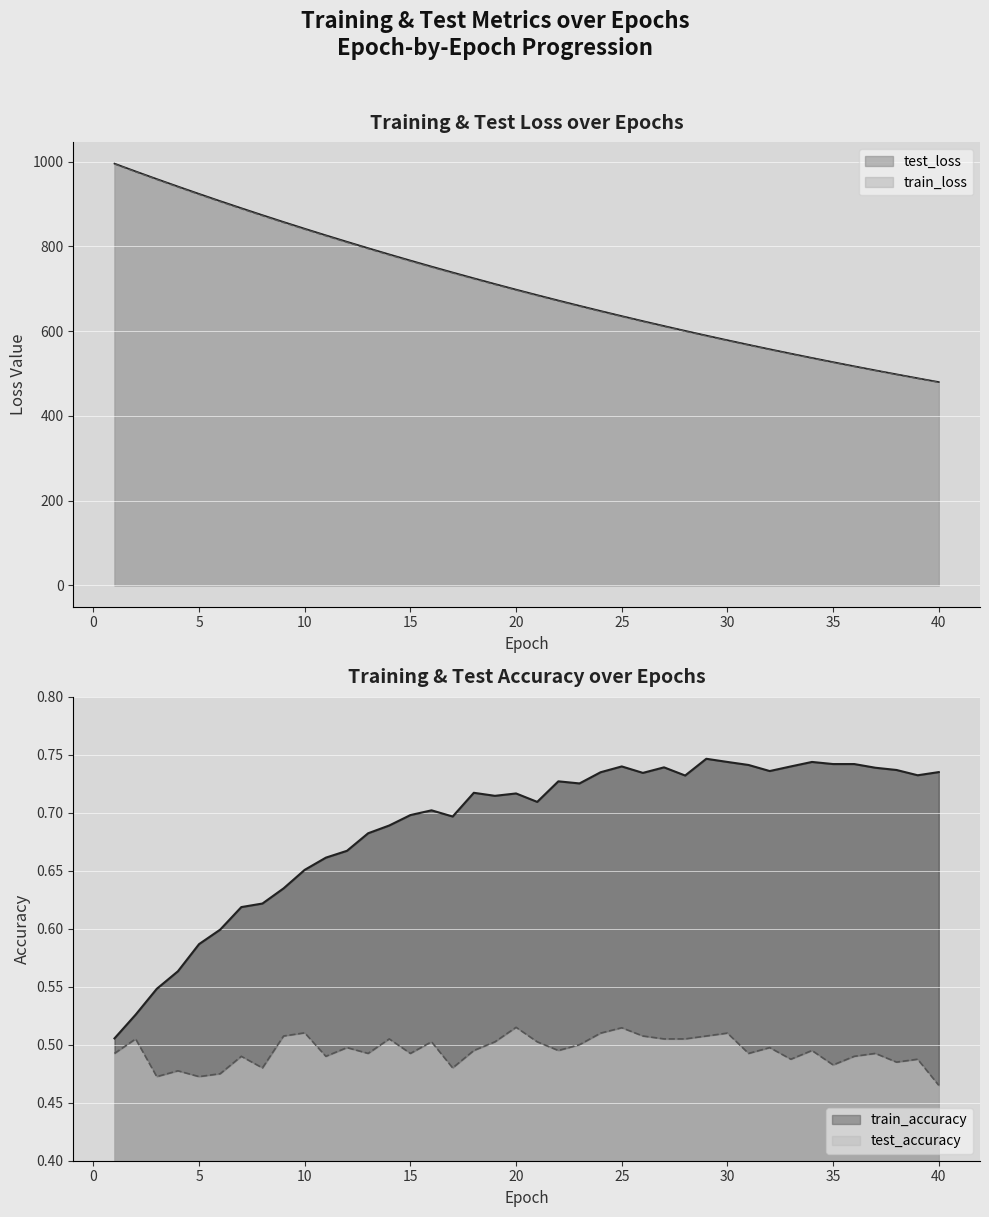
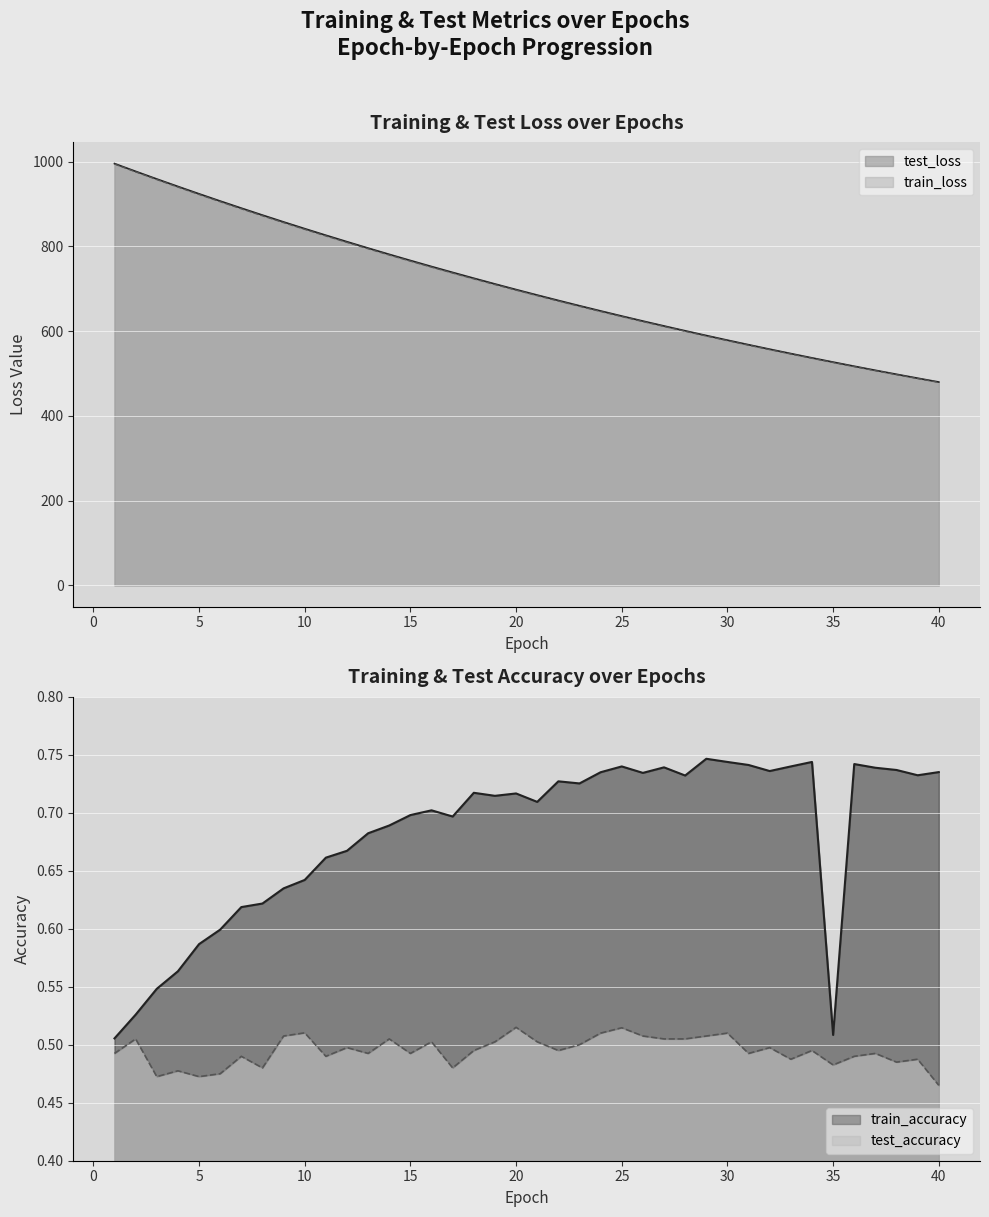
  {
    "Training & Test Accuracy over Epochs": {
      "train_accuracy": {
        "5": 0.587,
-       "10": 0.651,
+       "10": 0.642,
        "15": 0.698,
        "20": 0.717,
        "25": 0.740,
        "30": 0.744,
-       "35": 0.742,
+       "35": 0.508,
        "40": 0.735
      },
      "test_accuracy": {
        "5": 0.472,
        "10": 0.510,
        "15": 0.493,
        "20": 0.515,
        "25": 0.515,
        "30": 0.510,
        "35": 0.483,
        "40": 0.465
      }
    }
  }
